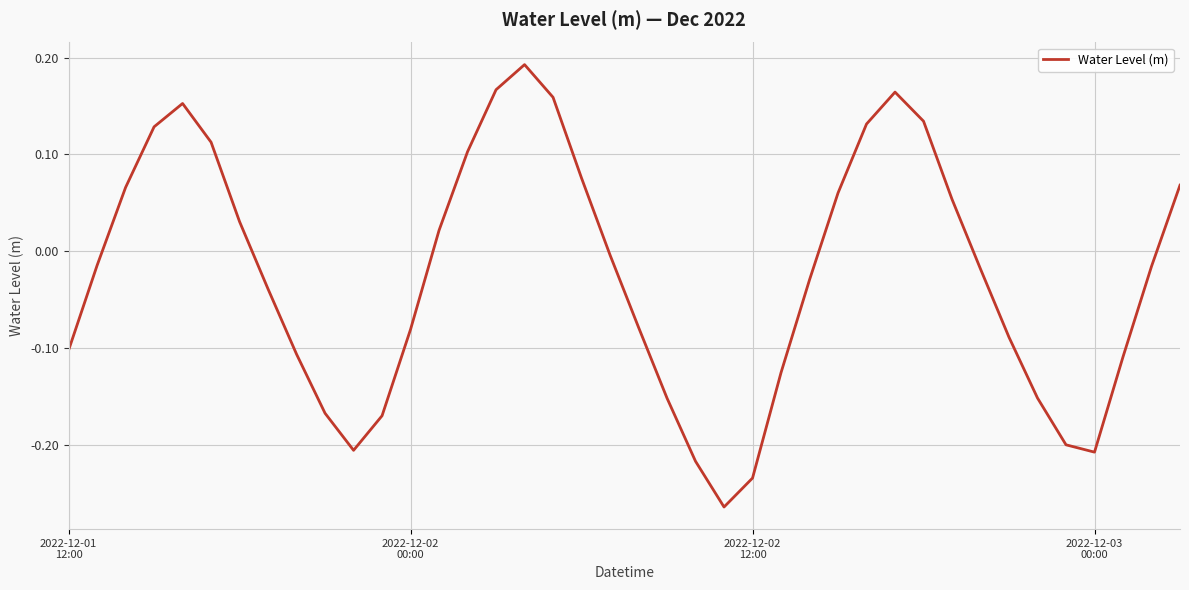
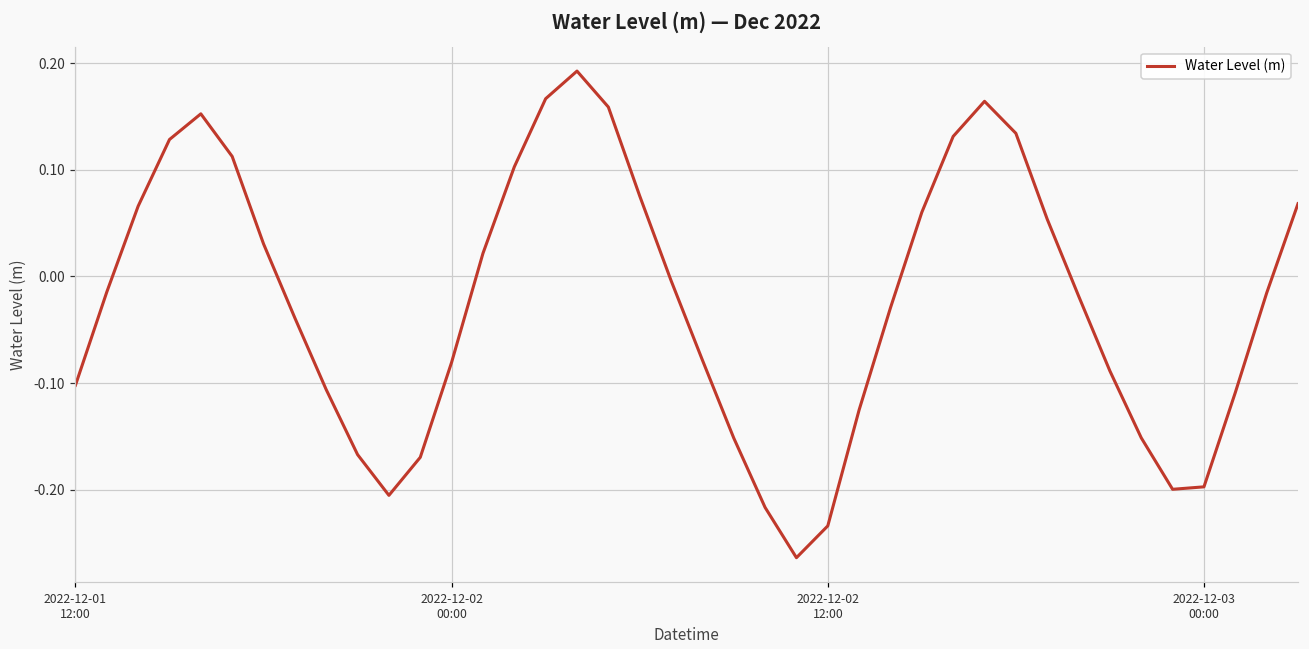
  {
    "2022-12-01 12:00": -0.10,
    "2022-12-02 00:00": -0.08,
    "2022-12-02 12:00": -0.23,
-   "2022-12-03 00:00": -0.21
+   "2022-12-03 00:00": -0.20
  }
